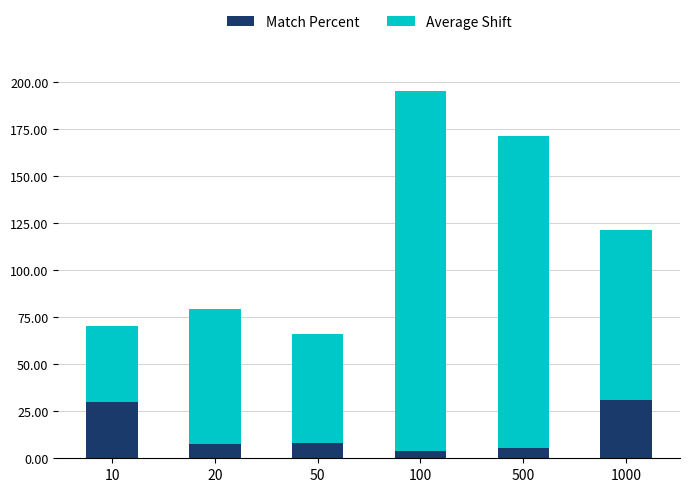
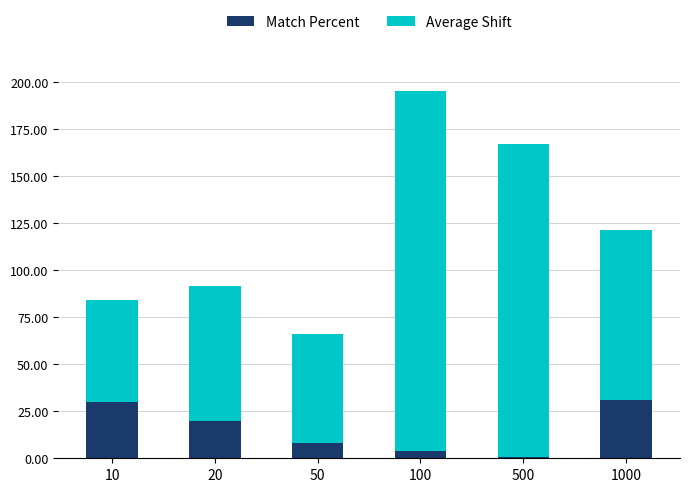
  {
    "Match Percent": {
      "10": 30,
-     "20": 8,
+     "20": 20,
      "50": 8,
      "100": 4,
-     "500": 5,
+     "500": 1,
      "1000": 31
    },
    "Average Shift": {
-     "10": 40,
+     "10": 54,
      "20": 72,
      "50": 58,
      "100": 191,
      "500": 166,
      "1000": 90
    }
  }
